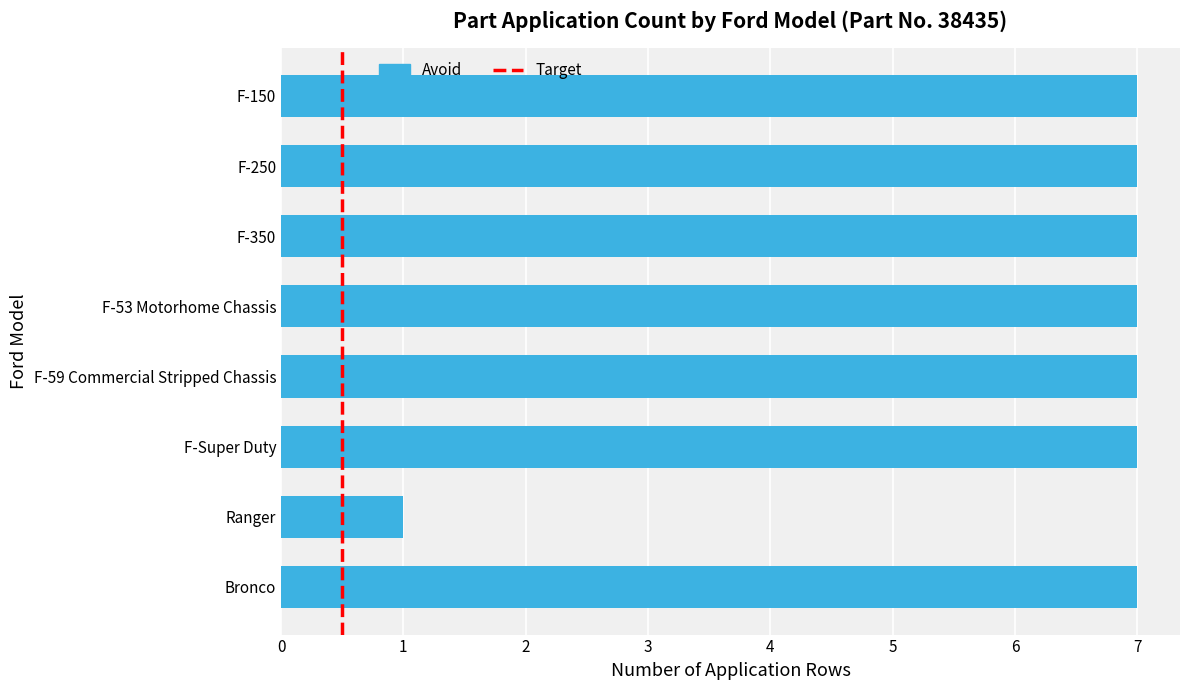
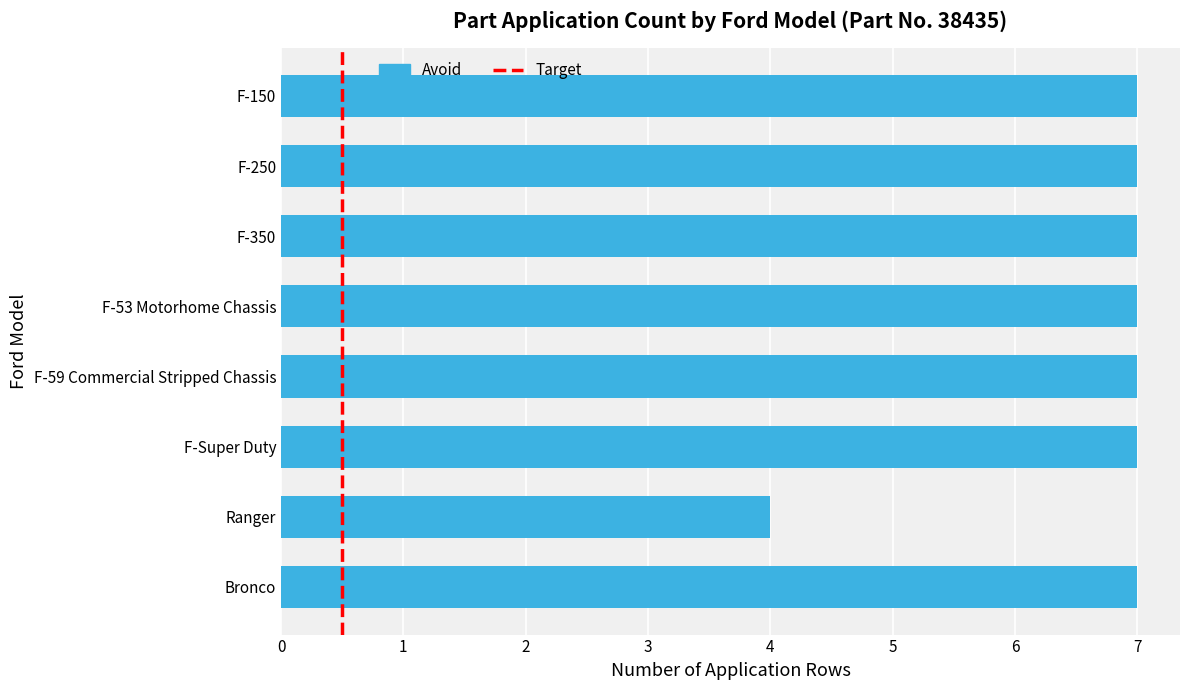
  {
    "F-150": 7,
    "F-250": 7,
    "F-350": 7,
    "F-53 Motorhome Chassis": 7,
    "F-59 Commercial Stripped Chassis": 7,
    "F-Super Duty": 7,
-   "Ranger": 1,
+   "Ranger": 4,
    "Bronco": 7
  }
